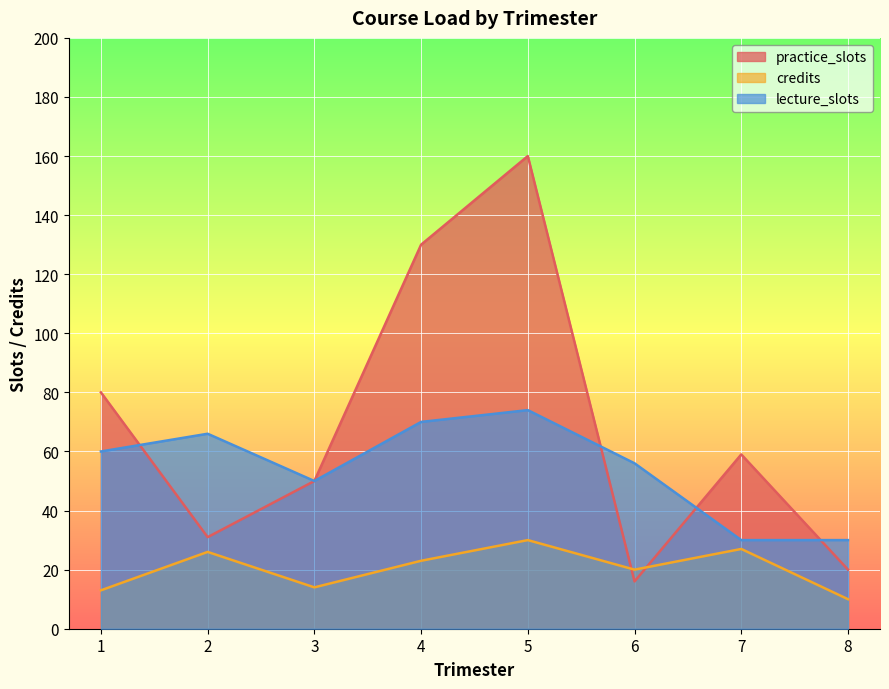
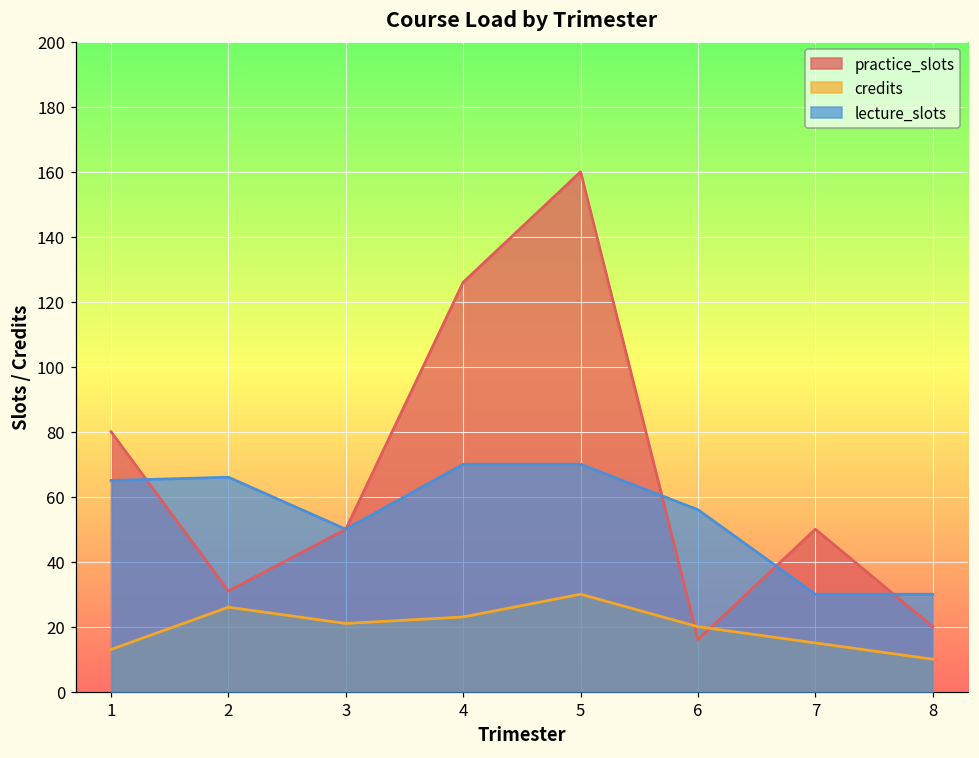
  {
    "practice_slots": {
      "1": 80,
      "2": 31,
-     "4": 130,
+     "4": 126,
      "5": 160,
      "6": 16,
-     "7": 59,
+     "7": 50,
      "8": 20
    },
    "credits": {
      "1": 13,
      "2": 26,
-     "3": 14,
+     "3": 21,
      "4": 23,
      "5": 30,
      "6": 20,
-     "7": 27,
+     "7": 15,
      "8": 10
    },
    "lecture_slots": {
-     "1": 60,
+     "1": 65,
      "2": 66,
      "4": 70,
-     "5": 74,
+     "5": 70,
      "6": 56,
      "7": 30,
      "8": 30
    }
  }
